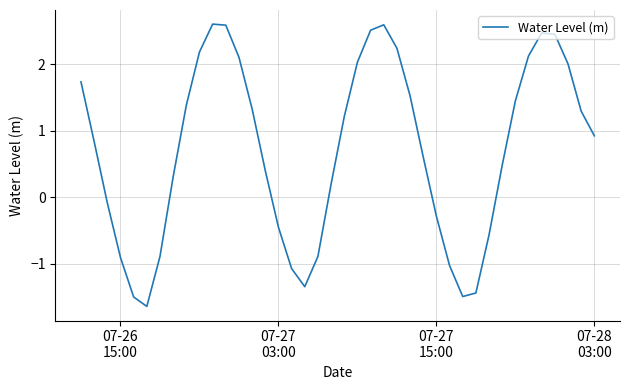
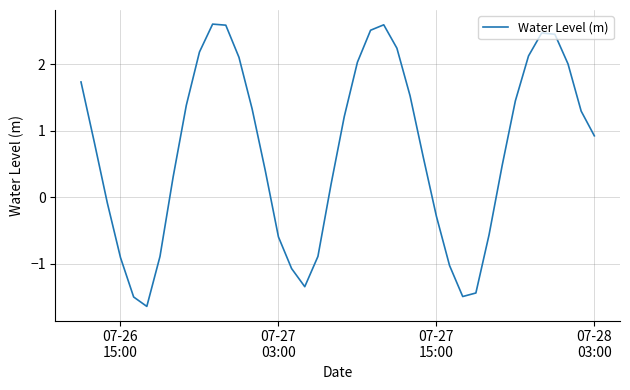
  {
    "07-26 15:00": -0.9,
-   "07-27 03:00": -0.5,
+   "07-27 03:00": -0.6,
    "07-27 15:00": -0.3,
    "07-28 03:00": 0.9
  }
